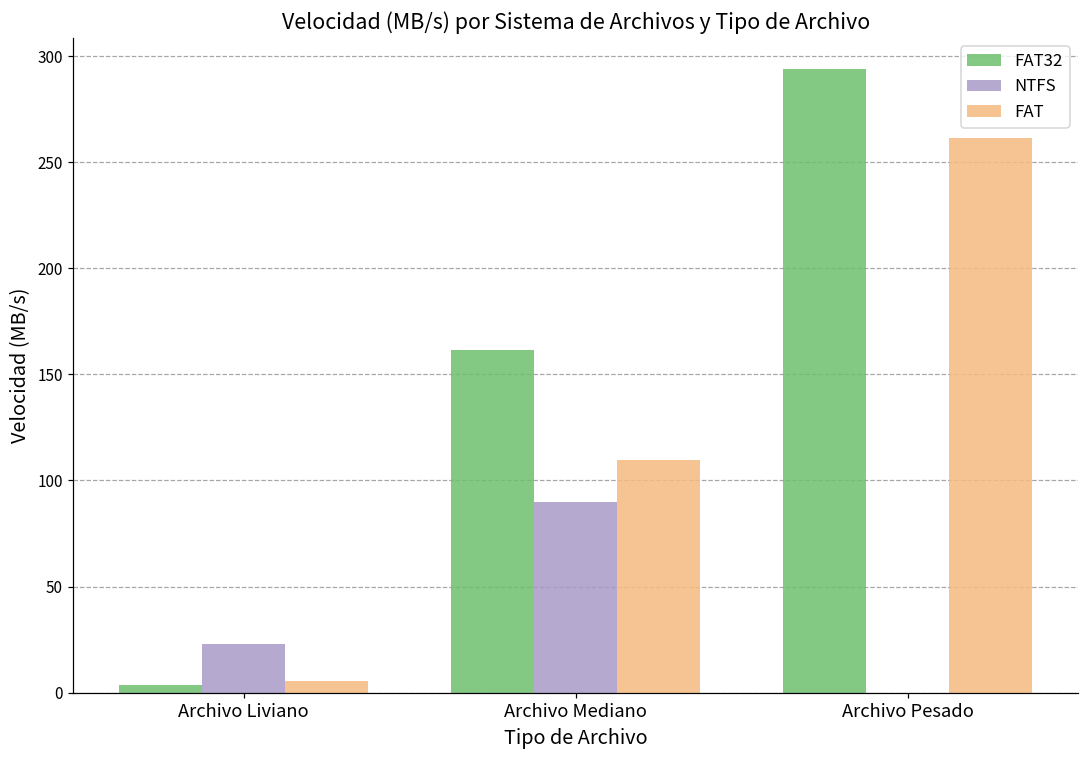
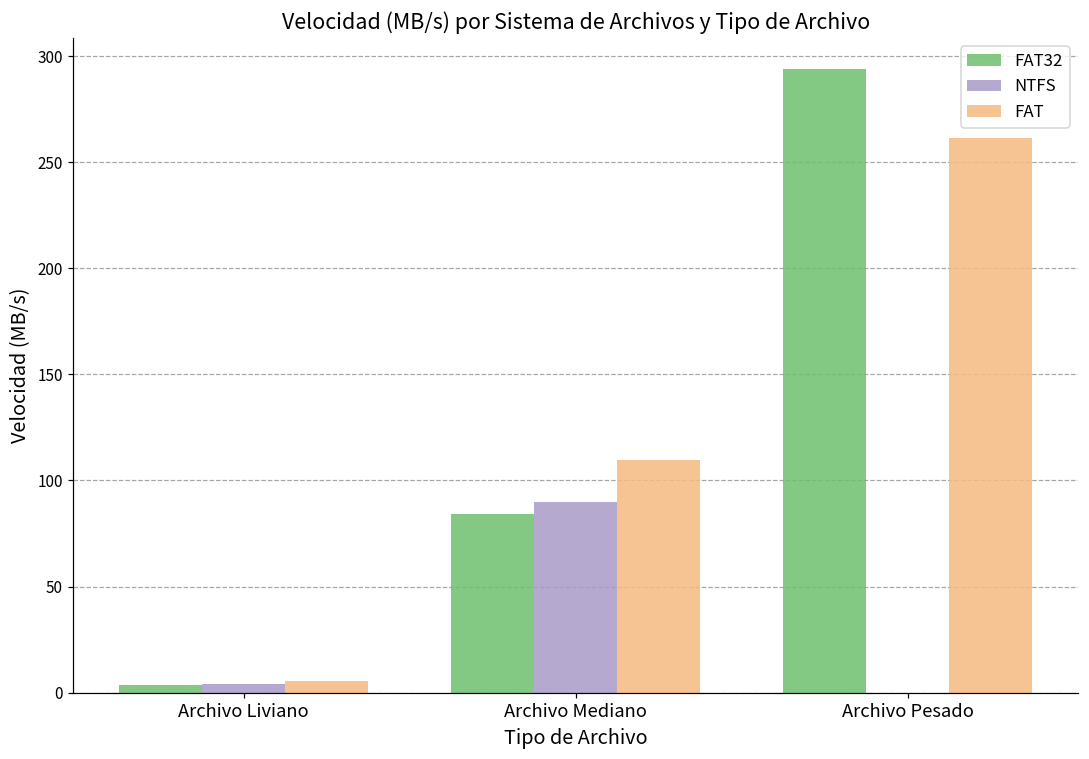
  {
    "FAT32": {
      "Archivo Liviano": 4,
-     "Archivo Mediano": 162,
+     "Archivo Mediano": 84,
      "Archivo Pesado": 294
    },
    "NTFS": {
-     "Archivo Liviano": 23,
+     "Archivo Liviano": 4,
      "Archivo Mediano": 90,
      "Archivo Pesado": 0
    },
    "FAT": {
      "Archivo Liviano": 5,
      "Archivo Mediano": 110,
      "Archivo Pesado": 261
    }
  }
